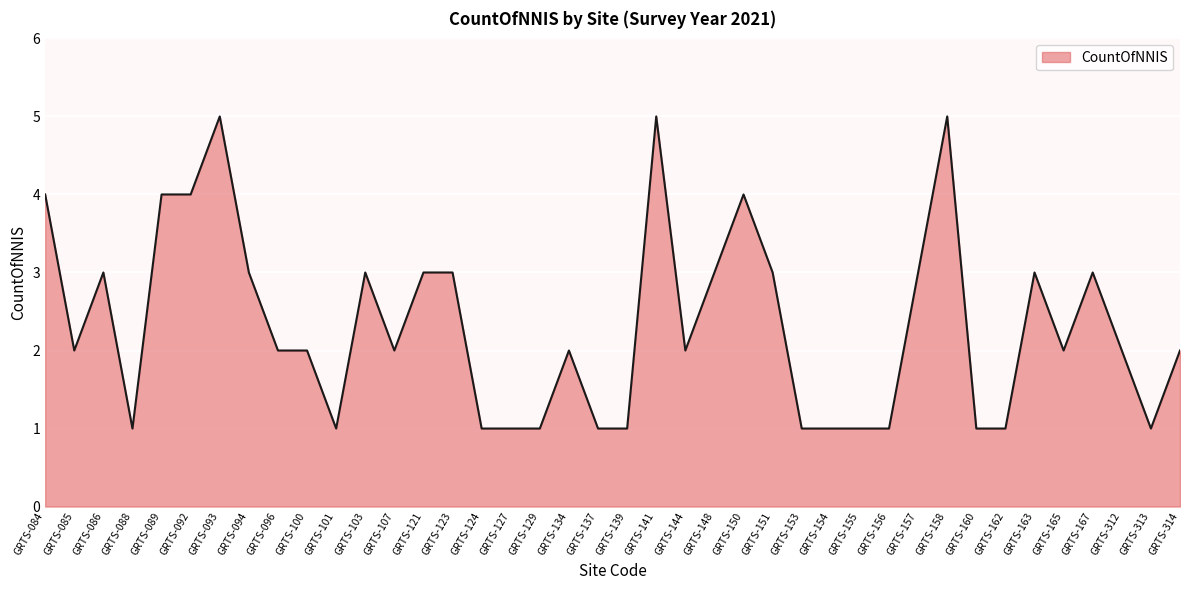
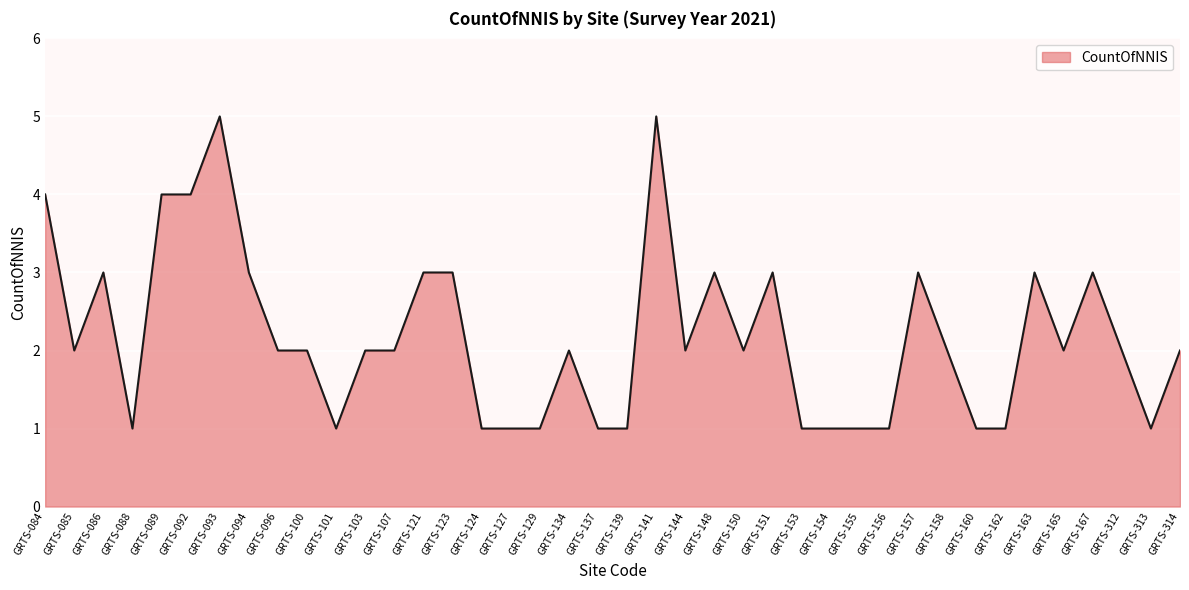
  {
    "GRTS-084": 4,
    "GRTS-085": 2,
    "GRTS-086": 3,
    "GRTS-088": 1,
    "GRTS-089": 4,
    "GRTS-092": 4,
    "GRTS-093": 5,
    "GRTS-094": 3,
    "GRTS-096": 2,
    "GRTS-100": 2,
    "GRTS-101": 1,
-   "GRTS-103": 3,
+   "GRTS-103": 2,
    "GRTS-107": 2,
    "GRTS-121": 3,
    "GRTS-123": 3,
    "GRTS-124": 1,
    "GRTS-127": 1,
    "GRTS-129": 1,
    "GRTS-134": 2,
    "GRTS-137": 1,
    "GRTS-139": 1,
    "GRTS-141": 5,
    "GRTS-144": 2,
    "GRTS-148": 3,
-   "GRTS-150": 4,
+   "GRTS-150": 2,
    "GRTS-151": 3,
    "GRTS-153": 1,
    "GRTS-154": 1,
    "GRTS-155": 1,
    "GRTS-156": 1,
    "GRTS-157": 3,
-   "GRTS-158": 5,
+   "GRTS-158": 2,
    "GRTS-160": 1,
    "GRTS-162": 1,
    "GRTS-163": 3,
    "GRTS-165": 2,
    "GRTS-167": 3,
    "GRTS-312": 2,
    "GRTS-313": 1,
    "GRTS-314": 2
  }
